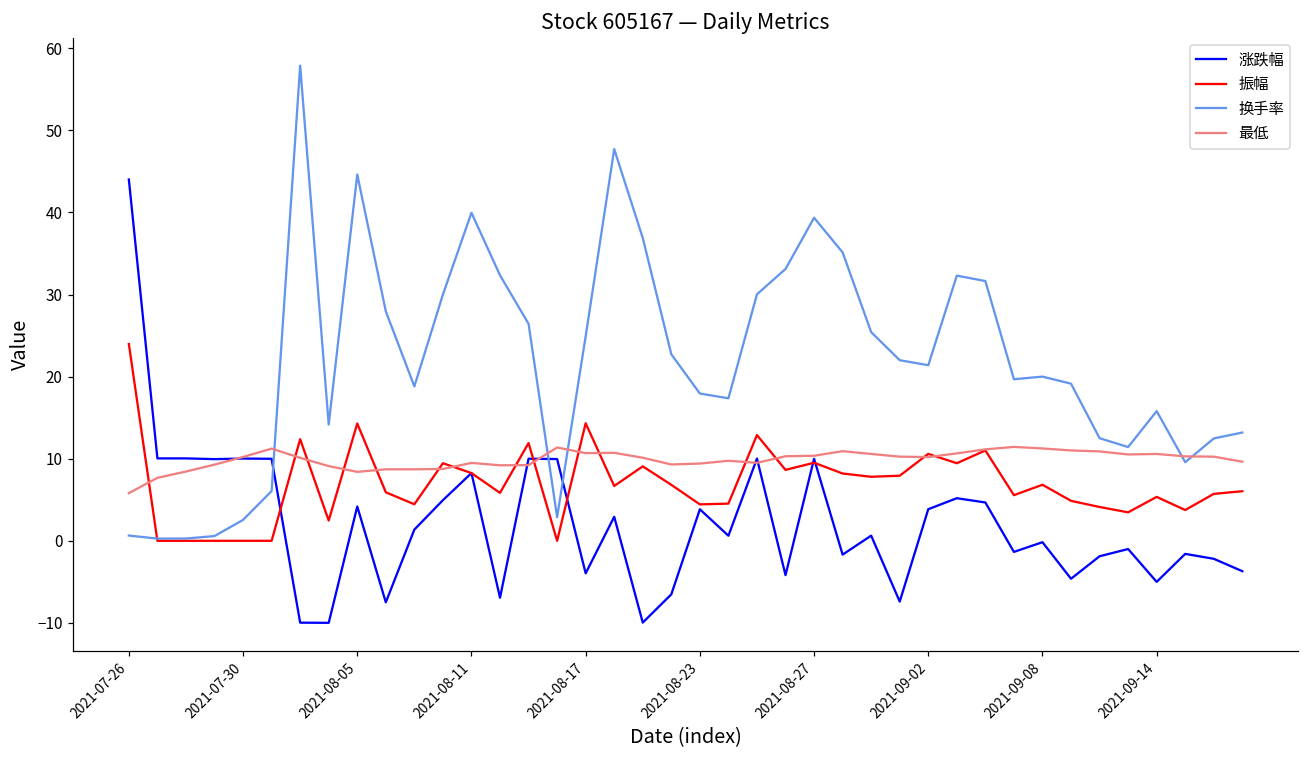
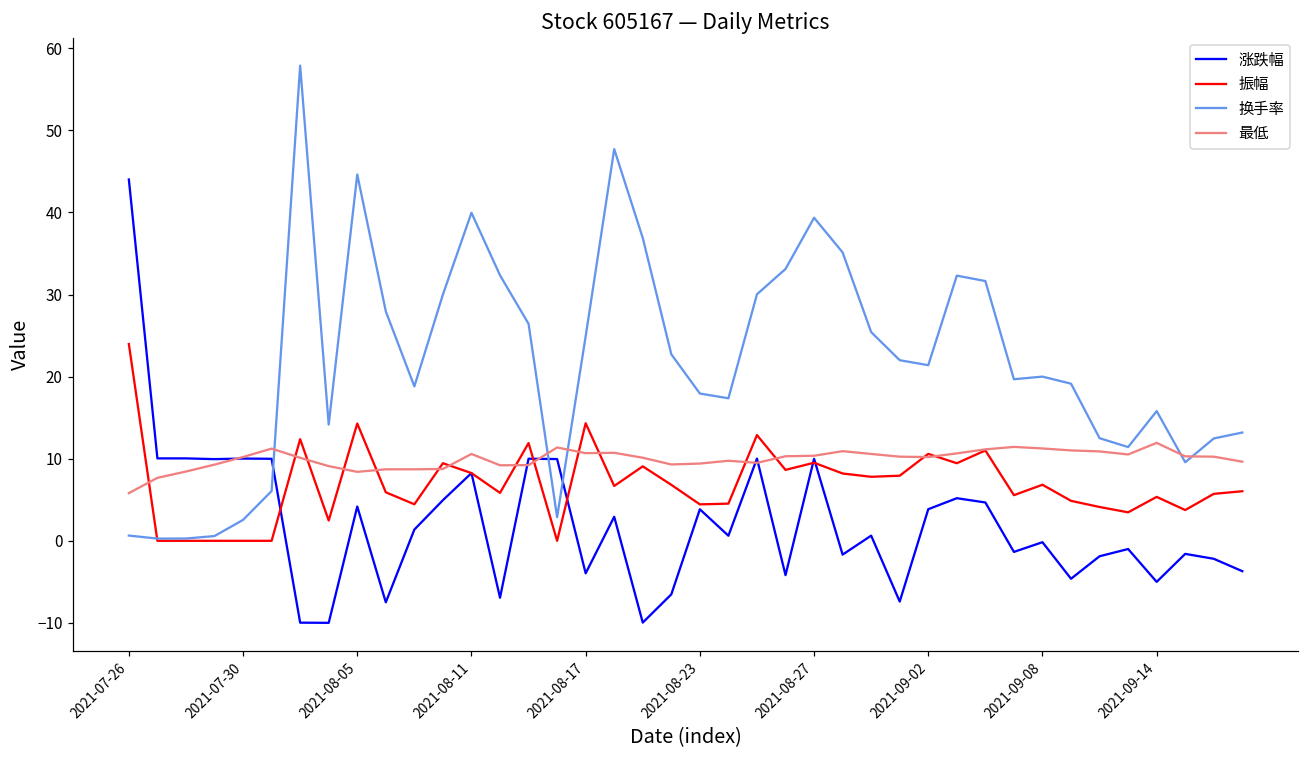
  {
    "涨跌幅": {
      "2021-07-26": 44,
      "2021-08-05": 4,
      "2021-08-17": -4,
      "2021-08-23": 4,
      "2021-08-27": 10,
      "2021-09-02": 4,
      "2021-09-08": 0,
      "2021-09-14": -5
    },
    "振幅": {
      "2021-07-26": 24,
      "2021-07-30": 0,
      "2021-08-05": 14,
      "2021-08-17": 14,
      "2021-08-23": 4,
      "2021-08-27": 10,
      "2021-09-02": 11,
      "2021-09-08": 7,
      "2021-09-14": 5
    },
    "换手率": {
      "2021-07-26": 1,
      "2021-07-30": 3,
      "2021-08-05": 45,
      "2021-08-11": 40,
      "2021-08-17": 25,
      "2021-08-23": 18,
      "2021-08-27": 39,
      "2021-09-02": 21,
      "2021-09-08": 20,
      "2021-09-14": 16
    },
    "最低": {
      "2021-07-26": 6,
      "2021-08-05": 8,
-     "2021-08-11": 9,
+     "2021-08-11": 11,
      "2021-08-17": 11,
      "2021-08-23": 9,
      "2021-08-27": 10,
      "2021-09-02": 10,
      "2021-09-08": 11,
-     "2021-09-14": 11
+     "2021-09-14": 12
    }
  }
